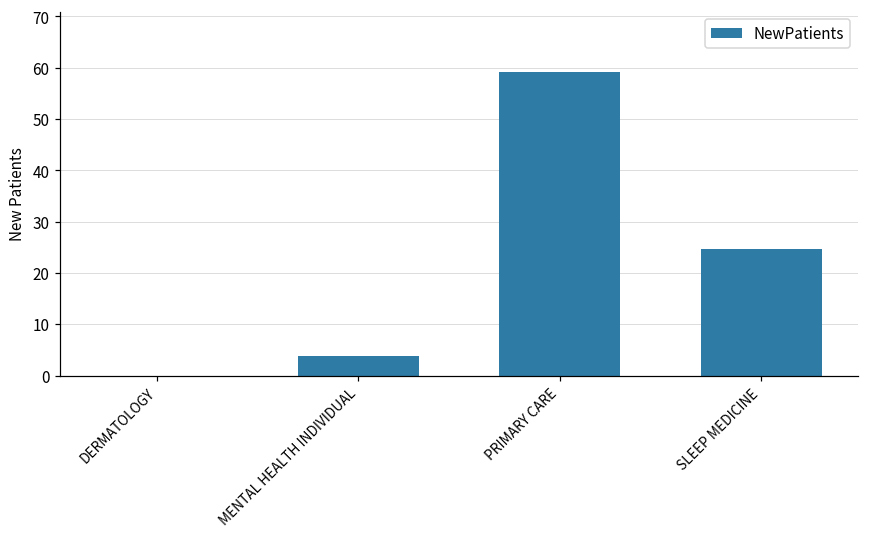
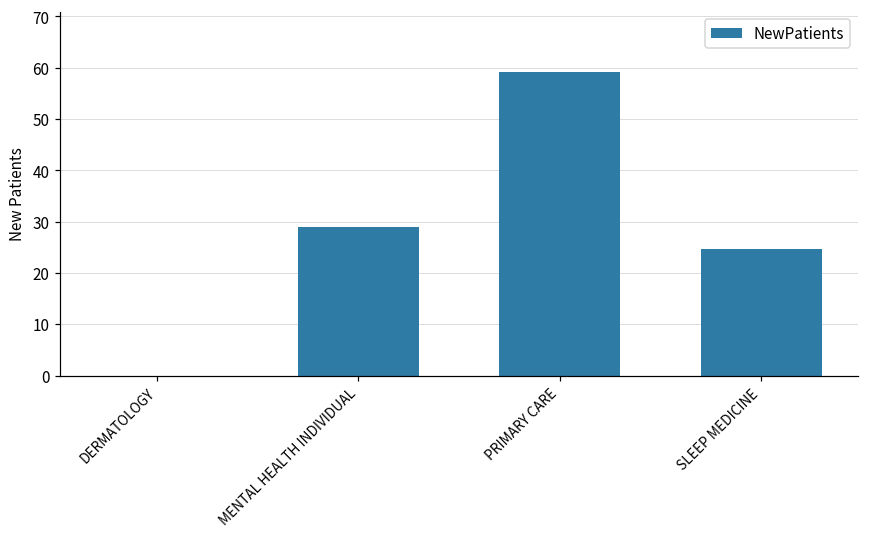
  {
    "DERMATOLOGY": 0,
-   "MENTAL HEALTH INDIVIDUAL": 4,
+   "MENTAL HEALTH INDIVIDUAL": 29,
    "PRIMARY CARE": 59,
    "SLEEP MEDICINE": 25
  }
